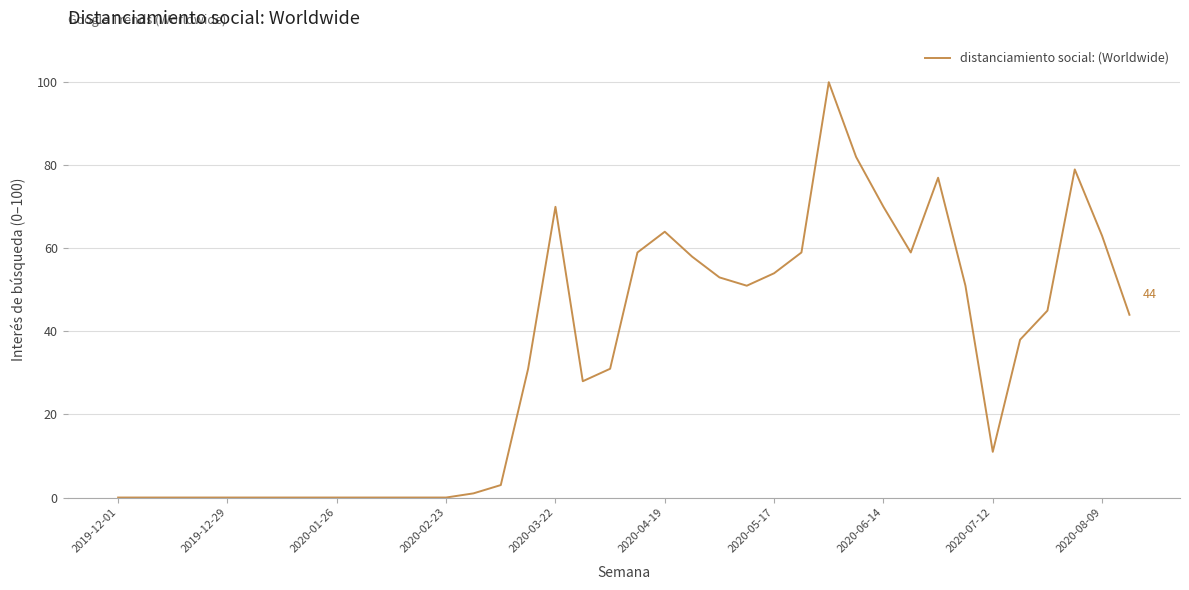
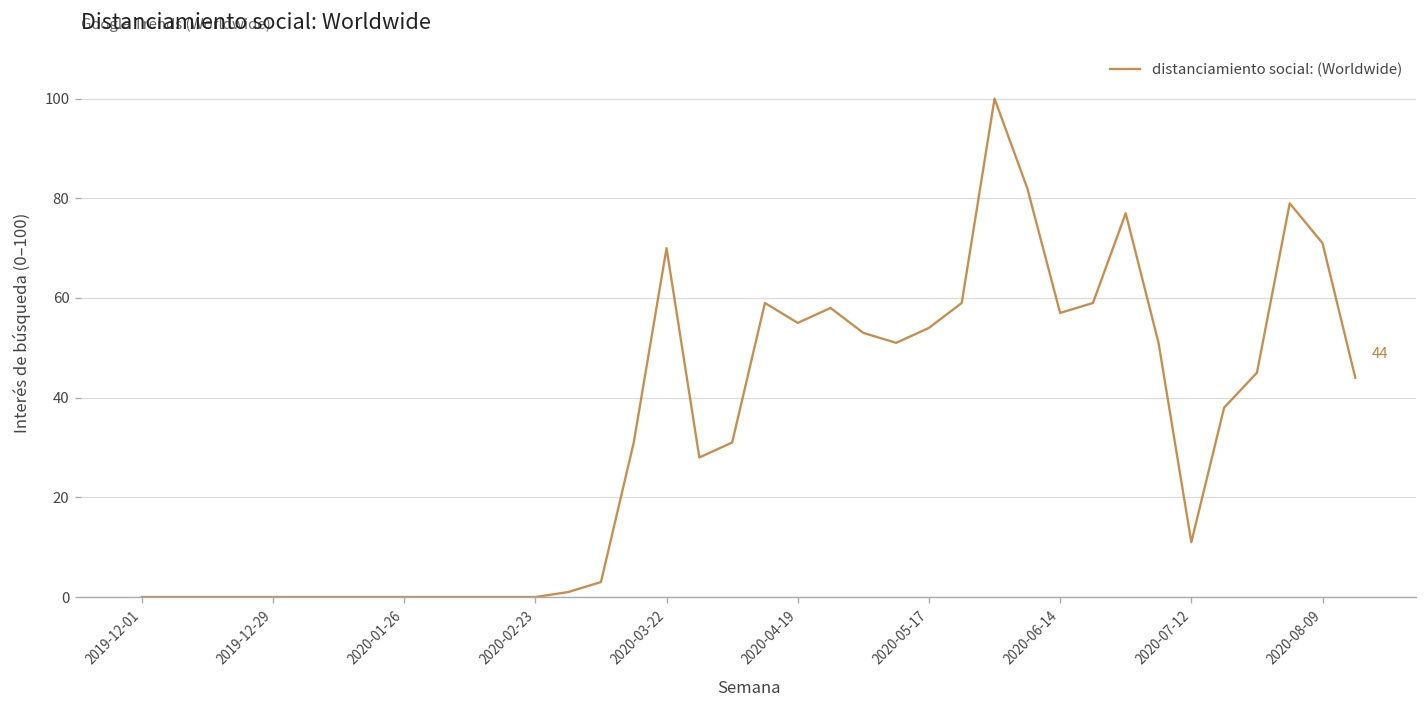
  {
    "2019-12-01": 0,
    "2019-12-29": 0,
    "2020-01-26": 0,
    "2020-02-23": 0,
    "2020-03-22": 70,
-   "2020-04-19": 64,
+   "2020-04-19": 55,
    "2020-05-17": 54,
-   "2020-06-14": 70,
+   "2020-06-14": 57,
    "2020-07-12": 11,
-   "2020-08-09": 63
+   "2020-08-09": 71
  }
